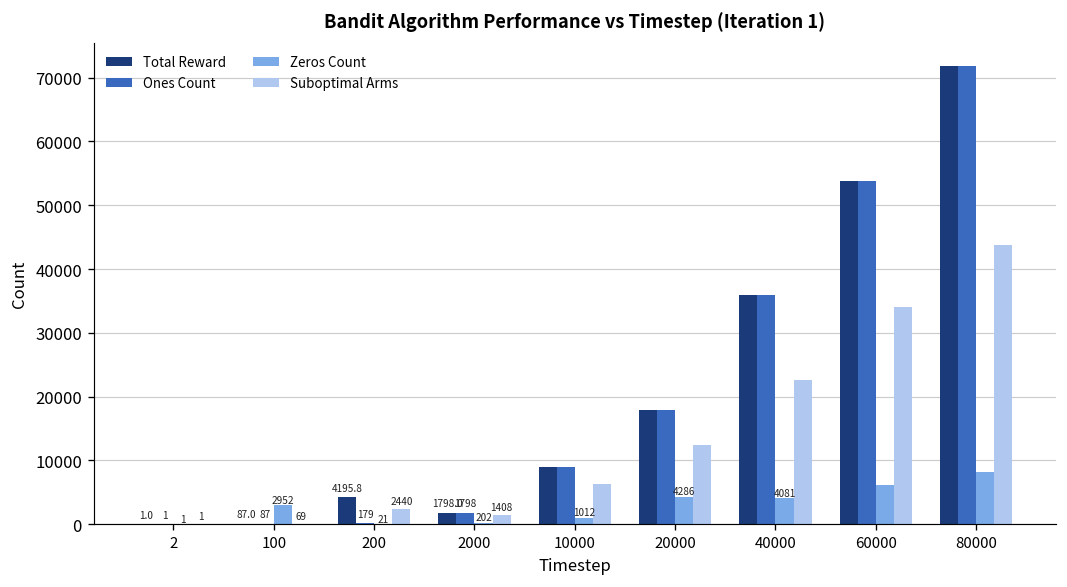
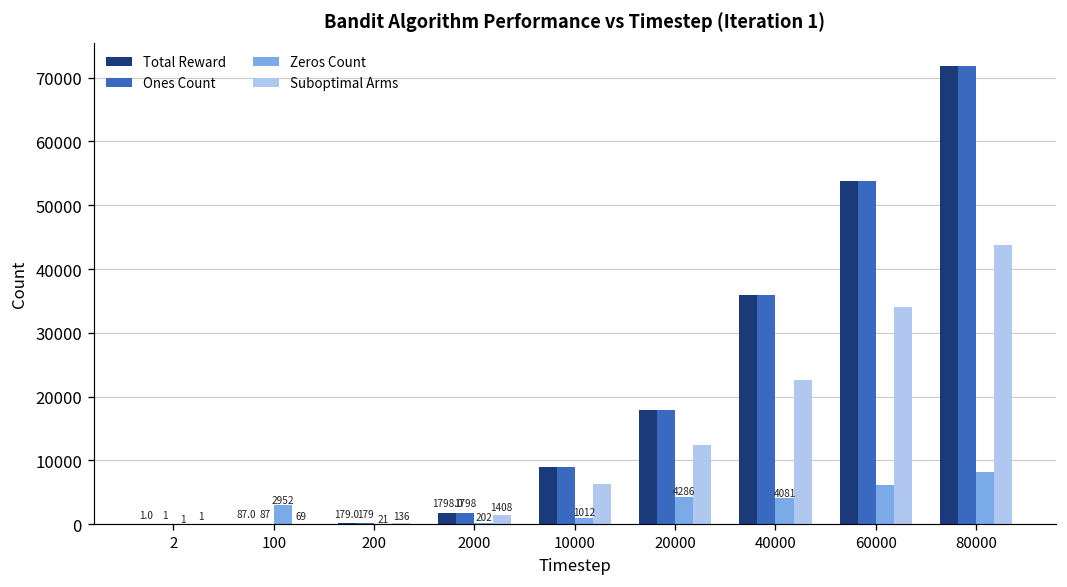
  {
    "Total Reward": {
      "2": 1.0,
      "100": 87.0,
-     "200": 4195.8
+     "200": 179.0
    },
    "Ones Count": {
      "2": 1,
      "100": 87
    },
    "Zeros Count": {
      "2": 1,
      "100": 2952,
      "200": 21,
      "2000": 202,
      "10000": 1012,
      "20000": 4286,
      "40000": 4081
    },
    "Suboptimal Arms": {
      "2": 1,
      "100": 69,
-     "200": 2440,
+     "200": 136,
      "2000": 1408
    }
  }
